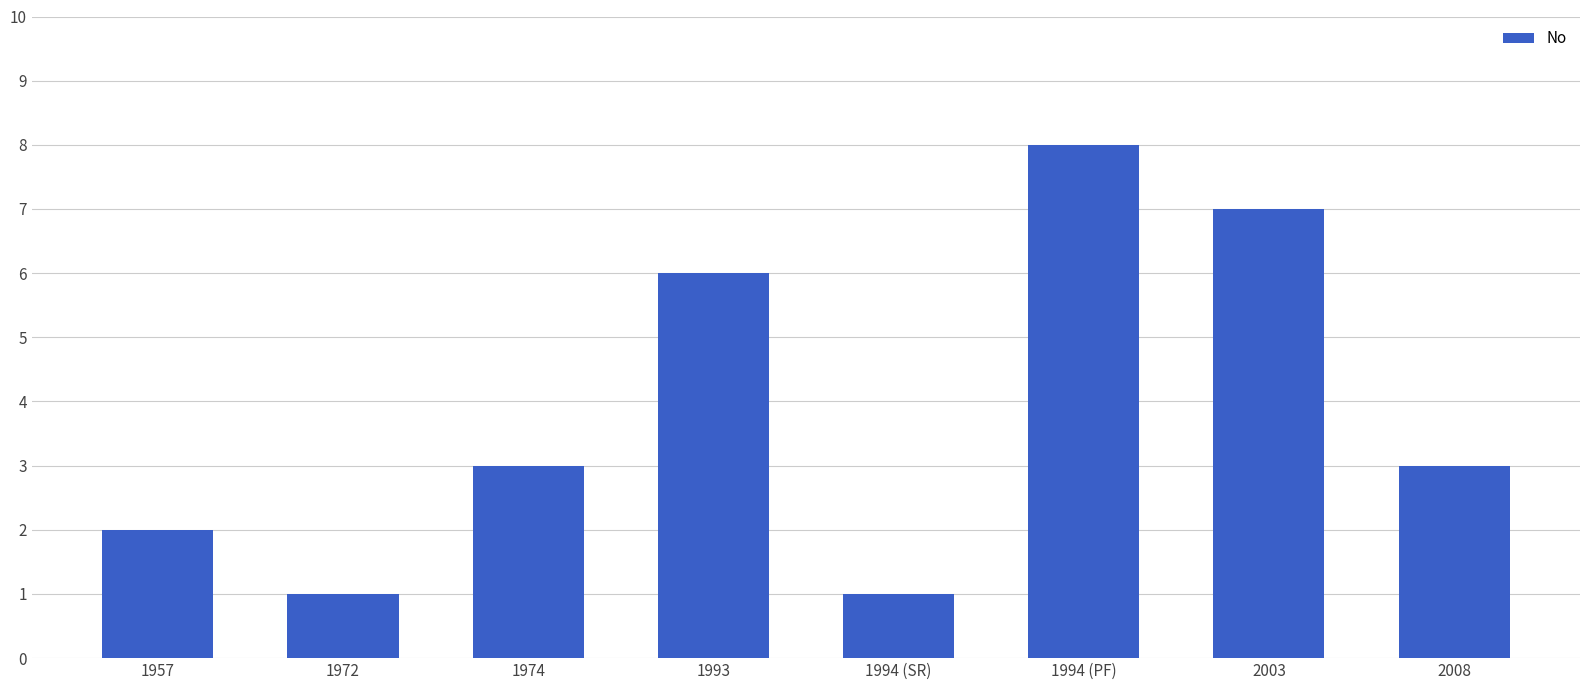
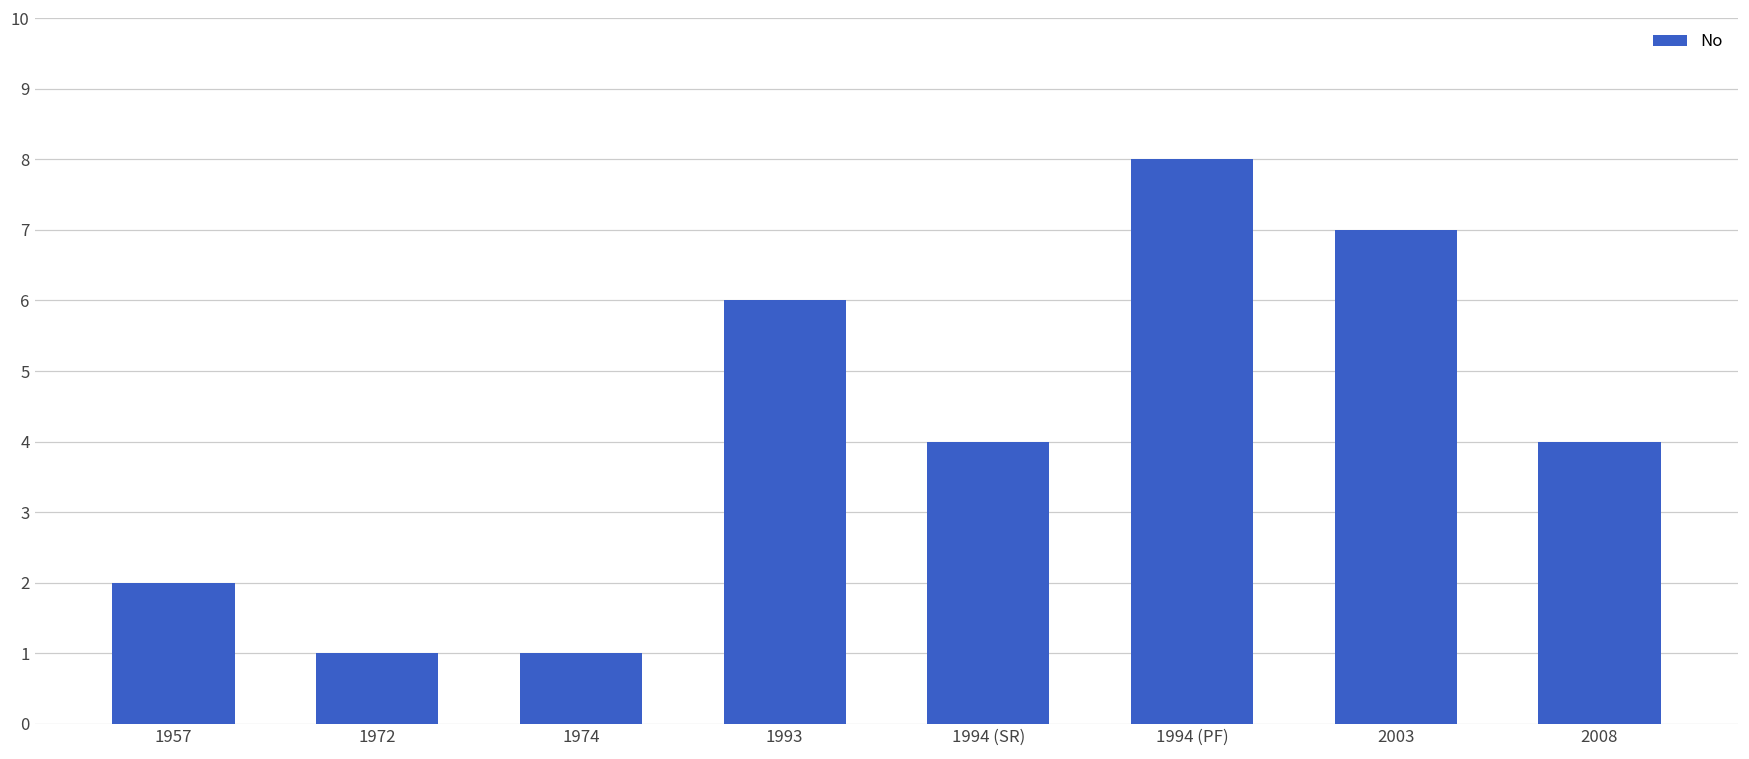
  {
    "1957": 2,
    "1972": 1,
-   "1974": 3,
+   "1974": 1,
    "1993": 6,
-   "1994 (SR)": 1,
+   "1994 (SR)": 4,
    "1994 (PF)": 8,
    "2003": 7,
-   "2008": 3
+   "2008": 4
  }
